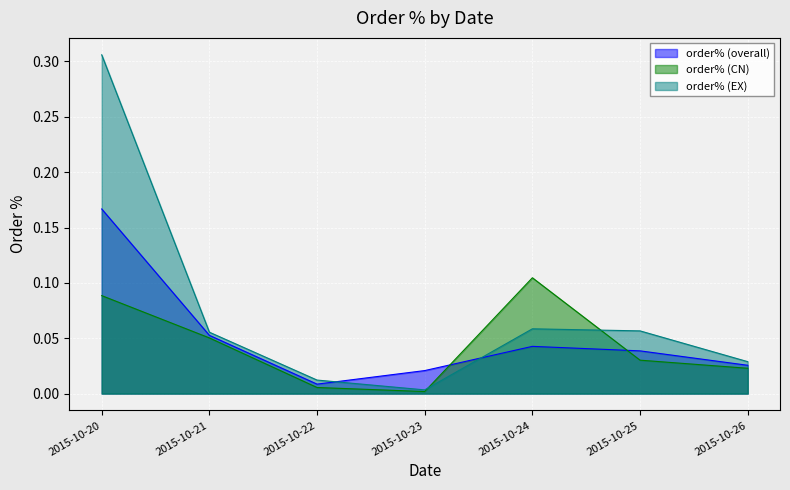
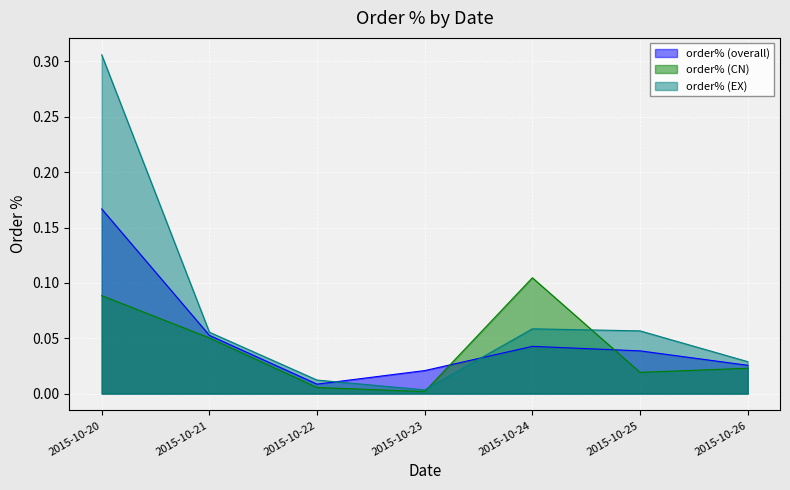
  {
    "order% (overall)": {
      "2015-10-20": 0.167,
      "2015-10-21": 0.053,
      "2015-10-22": 0.009,
      "2015-10-23": 0.021,
      "2015-10-24": 0.043,
      "2015-10-25": 0.039,
      "2015-10-26": 0.026
    },
    "order% (CN)": {
      "2015-10-20": 0.088,
      "2015-10-21": 0.050,
      "2015-10-22": 0.005,
      "2015-10-24": 0.105,
-     "2015-10-25": 0.030,
+     "2015-10-25": 0.019,
      "2015-10-26": 0.023
    },
    "order% (EX)": {
      "2015-10-20": 0.306,
      "2015-10-21": 0.055,
      "2015-10-22": 0.012,
      "2015-10-24": 0.058,
      "2015-10-25": 0.057,
      "2015-10-26": 0.029
    }
  }
